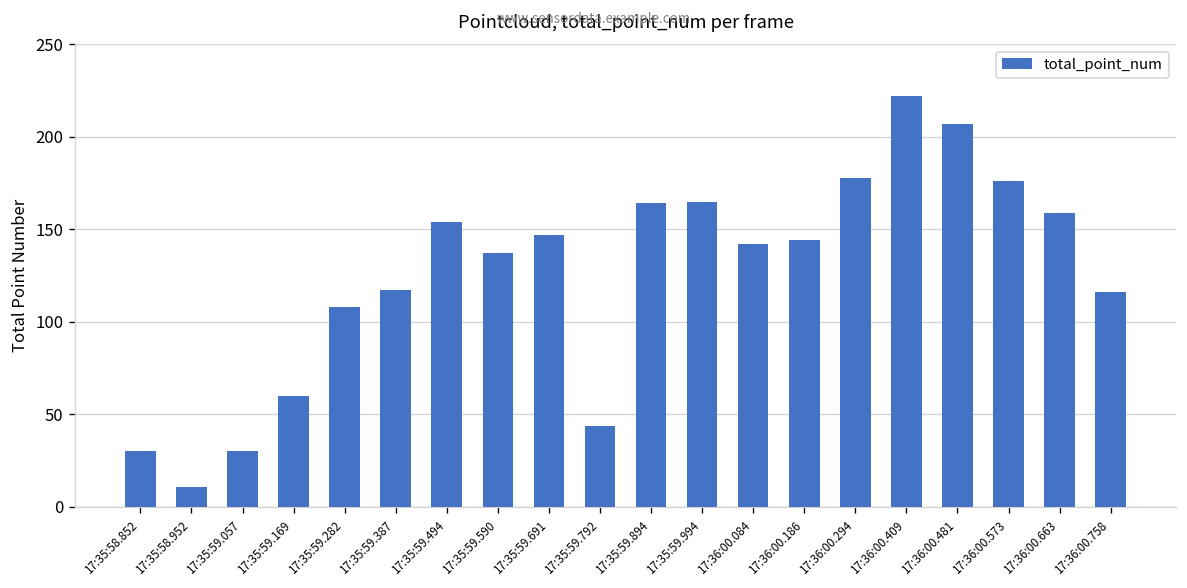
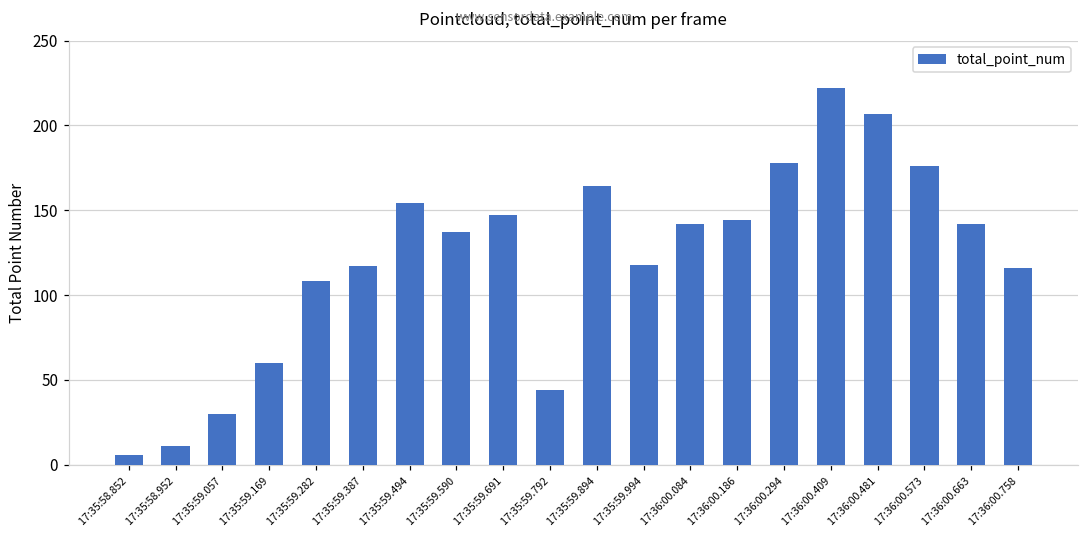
  {
-   "17:35:58.852": 30,
+   "17:35:58.852": 6,
    "17:35:58.952": 11,
    "17:35:59.057": 30,
    "17:35:59.169": 60,
    "17:35:59.282": 108,
    "17:35:59.387": 117,
    "17:35:59.494": 154,
    "17:35:59.590": 137,
    "17:35:59.691": 147,
    "17:35:59.792": 44,
    "17:35:59.894": 164,
-   "17:35:59.994": 165,
+   "17:35:59.994": 118,
    "17:36:00.084": 142,
    "17:36:00.186": 144,
    "17:36:00.294": 178,
    "17:36:00.409": 222,
    "17:36:00.481": 207,
    "17:36:00.573": 176,
-   "17:36:00.663": 159,
+   "17:36:00.663": 142,
    "17:36:00.758": 116
  }
